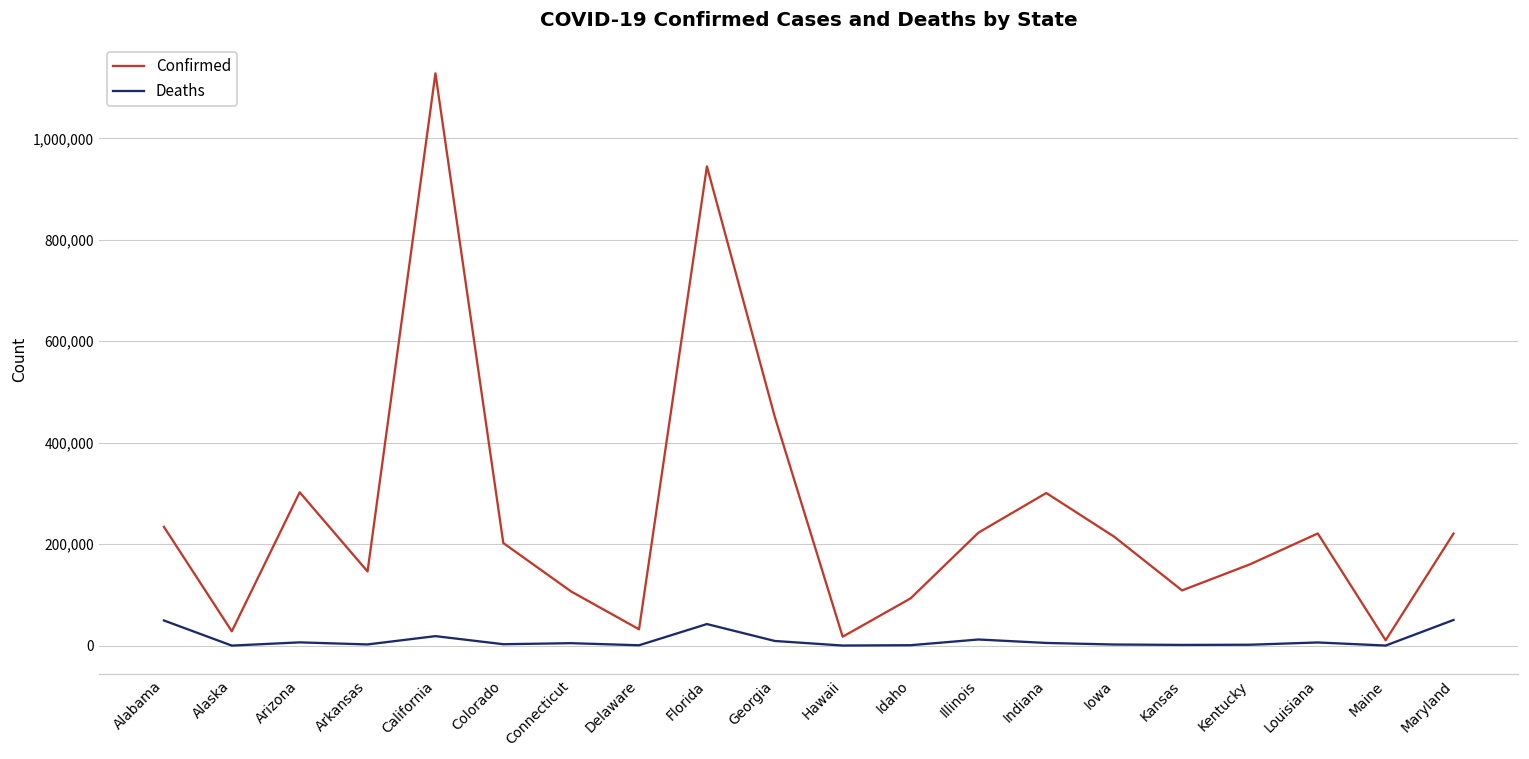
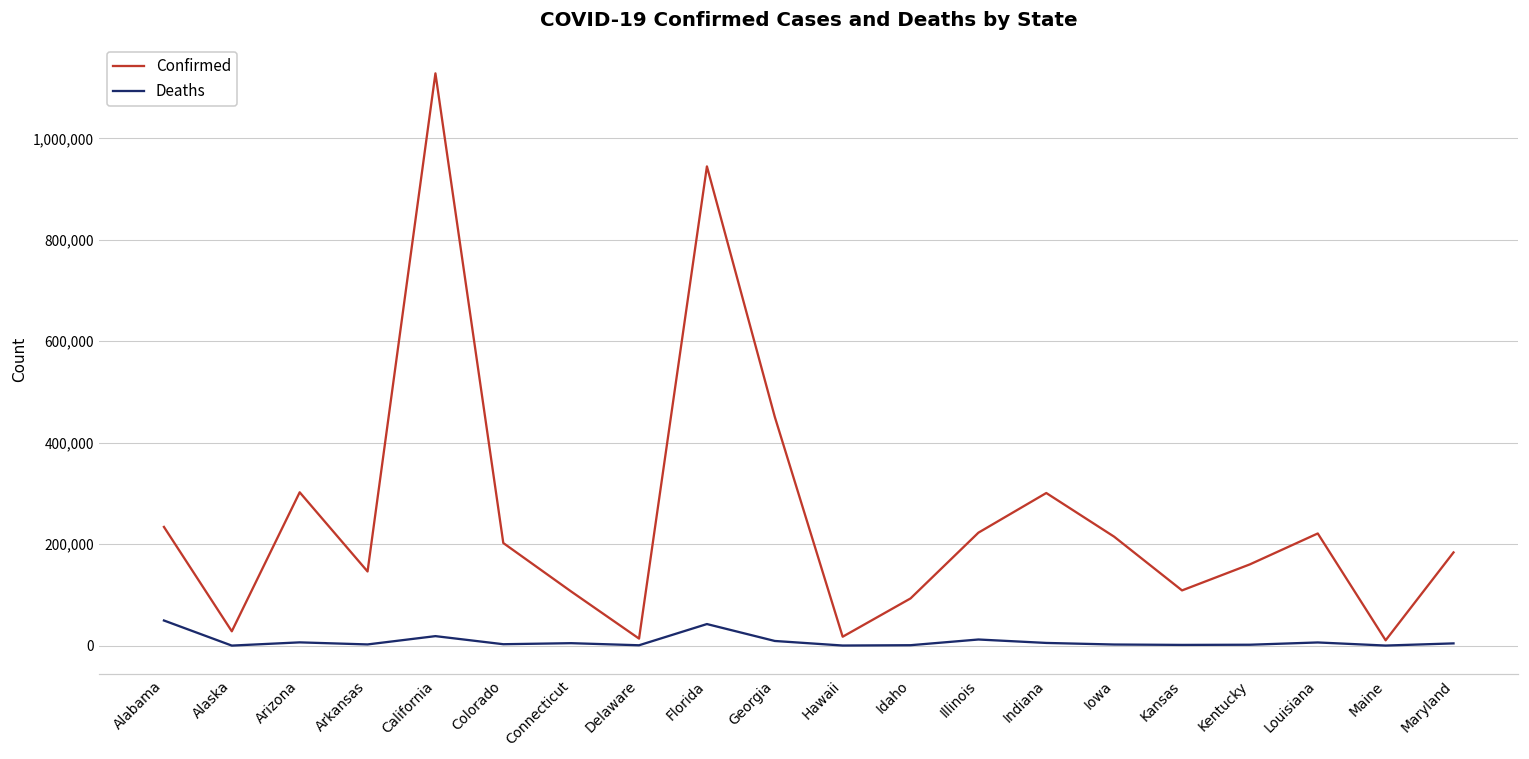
  {
    "Confirmed": {
      "Alabama": "230,000",
      "Alaska": "30,000",
      "Arizona": "300,000",
      "Arkansas": "150,000",
      "California": "1,130,000",
      "Colorado": "200,000",
      "Connecticut": "110,000",
-     "Delaware": "30,000",
+     "Delaware": "10,000",
      "Florida": "940,000",
      "Georgia": "450,000",
      "Hawaii": "20,000",
      "Idaho": "90,000",
      "Illinois": "220,000",
      "Indiana": "300,000",
      "Iowa": "210,000",
      "Kansas": "110,000",
      "Kentucky": "160,000",
      "Louisiana": "220,000",
      "Maine": "10,000",
-     "Maryland": "220,000"
+     "Maryland": "180,000"
    },
    "Deaths": {
      "Alabama": "50,000",
      "Alaska": "0",
      "Arizona": "10,000",
      "Arkansas": "0",
      "California": "20,000",
      "Colorado": "0",
      "Connecticut": "0",
      "Delaware": "0",
      "Florida": "40,000",
      "Georgia": "10,000",
      "Hawaii": "0",
      "Idaho": "0",
      "Illinois": "10,000",
      "Indiana": "10,000",
      "Iowa": "0",
      "Kansas": "0",
      "Kentucky": "0",
      "Louisiana": "10,000",
      "Maine": "0",
-     "Maryland": "50,000"
+     "Maryland": "0"
    }
  }
